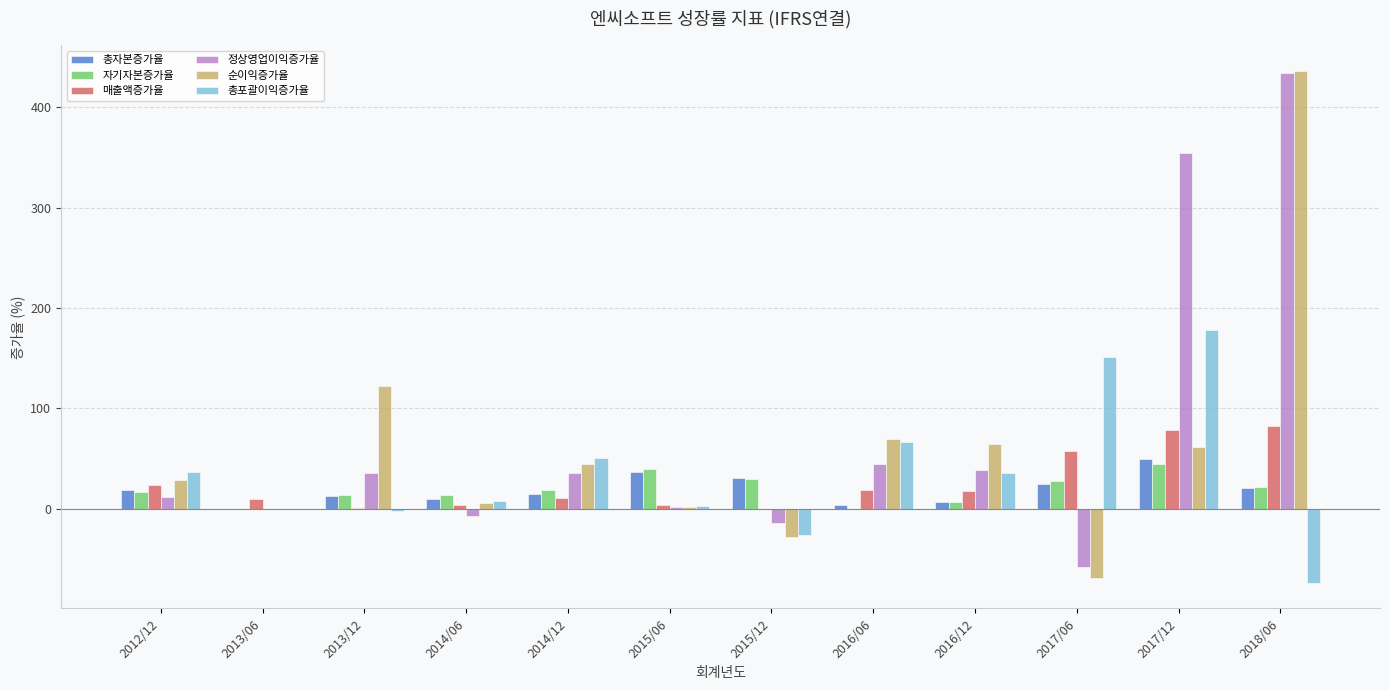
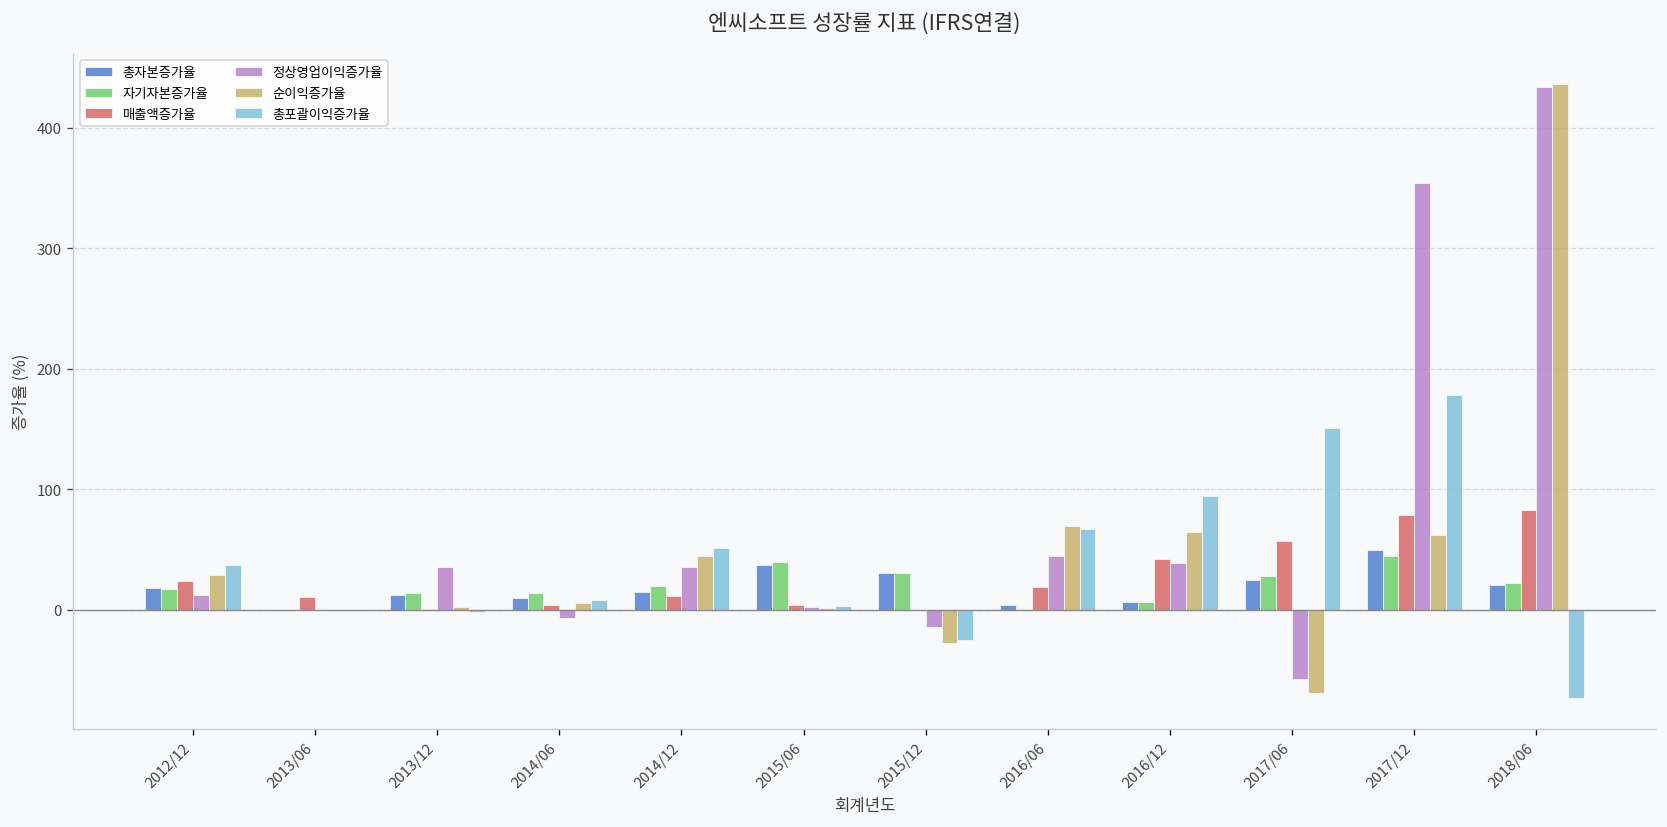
  {
    "총자본증가율": {
      "2012/12": 18,
      "2013/06": 0,
      "2013/12": 12,
      "2014/06": 10,
      "2014/12": 15,
      "2015/06": 37,
      "2015/12": 31,
      "2016/06": 4,
      "2016/12": 6,
      "2017/06": 24,
      "2017/12": 49,
      "2018/06": 20
    },
    "자기자본증가율": {
      "2012/12": 17,
      "2013/06": 0,
      "2013/12": 14,
      "2014/06": 14,
      "2014/12": 19,
      "2015/06": 40,
      "2015/12": 30,
      "2016/12": 7,
      "2017/06": 28,
      "2017/12": 44,
      "2018/06": 22
    },
    "매출액증가율": {
      "2012/12": 24,
      "2013/06": 10,
      "2014/06": 4,
      "2014/12": 11,
      "2015/06": 3,
      "2016/06": 19,
-     "2016/12": 17,
+     "2016/12": 42,
      "2017/06": 57,
      "2017/12": 79,
      "2018/06": 83
    },
    "정상영업이익증가율": {
      "2012/12": 12,
      "2013/06": 0,
      "2013/12": 36,
      "2014/06": -7,
      "2014/12": 36,
      "2015/12": -15,
      "2016/06": 45,
      "2016/12": 38,
      "2017/06": -58,
      "2017/12": 355,
      "2018/06": 434
    },
    "순이익증가율": {
      "2012/12": 29,
      "2013/06": 0,
-     "2013/12": 122,
+     "2013/12": 2,
      "2014/06": 6,
      "2014/12": 45,
      "2015/12": -28,
      "2016/06": 69,
      "2016/12": 65,
      "2017/06": -69,
      "2017/12": 62,
      "2018/06": 436
    },
    "총포괄이익증가율": {
      "2012/12": 37,
      "2013/06": 0,
      "2014/06": 8,
      "2014/12": 51,
      "2015/06": 3,
      "2015/12": -26,
      "2016/06": 67,
-     "2016/12": 35,
+     "2016/12": 94,
      "2017/06": 151,
      "2017/12": 179,
      "2018/06": -74
    }
  }
